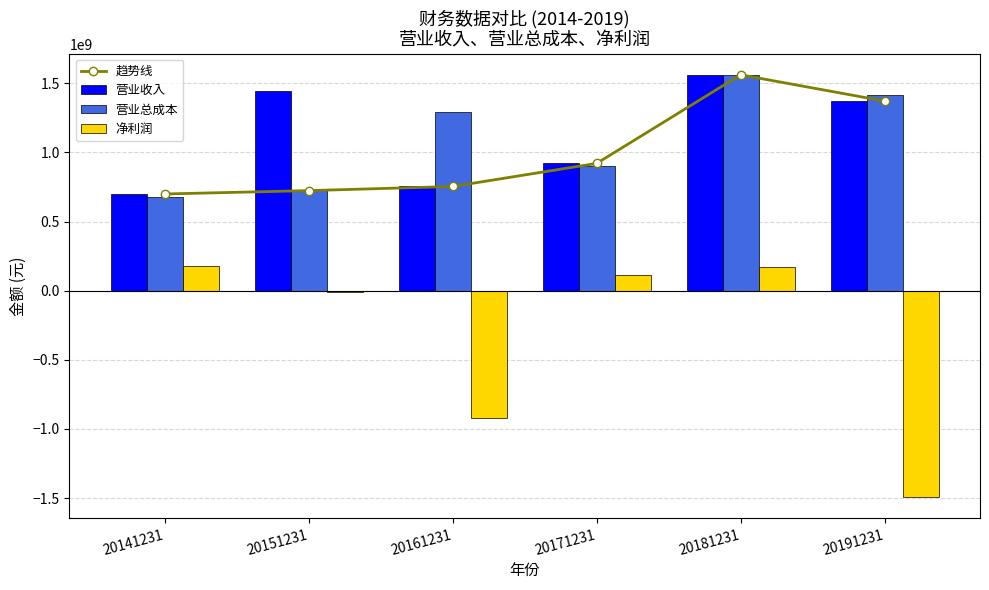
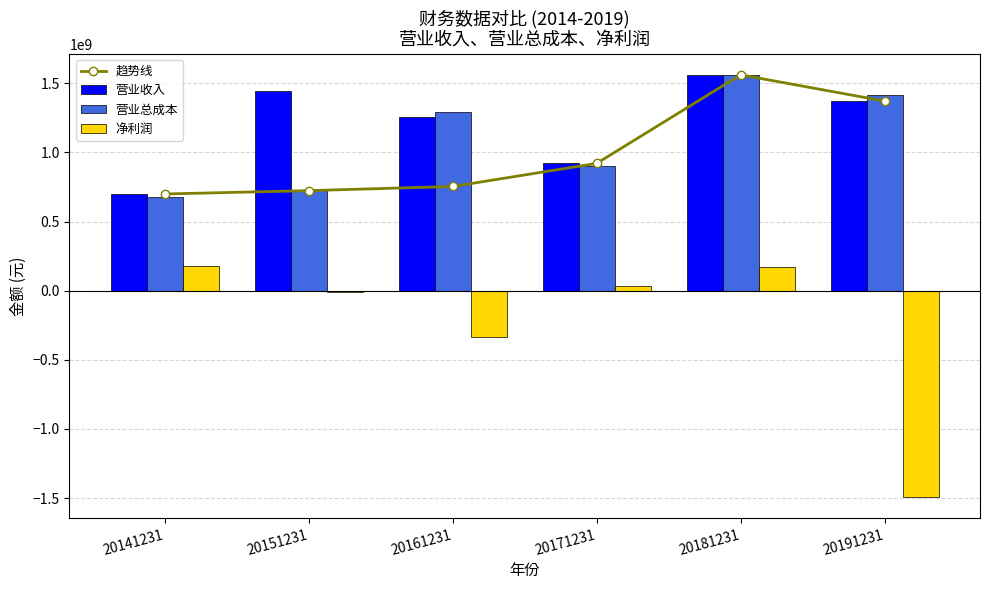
  {
    "营业收入": {
      "20141231": 700000000,
      "20151231": 1450000000,
-     "20161231": 750000000,
+     "20161231": 1250000000,
      "20171231": 920000000,
      "20181231": 1560000000,
      "20191231": 1370000000
    },
    "趋势线": {
      "20141231": 700000000,
      "20151231": 720000000,
      "20161231": 750000000,
      "20171231": 920000000,
      "20181231": 1560000000,
      "20191231": 1370000000
    },
    "营业总成本": {
      "20141231": 680000000,
      "20151231": 730000000,
      "20161231": 1290000000,
      "20171231": 900000000,
      "20181231": 1560000000,
      "20191231": 1420000000
    },
    "净利润": {
      "20141231": 180000000,
-     "20161231": -920000000,
-     "20171231": 120000000,
+     "20161231": -330000000,
+     "20171231": 30000000,
      "20181231": 170000000,
      "20191231": -1490000000
    }
  }
